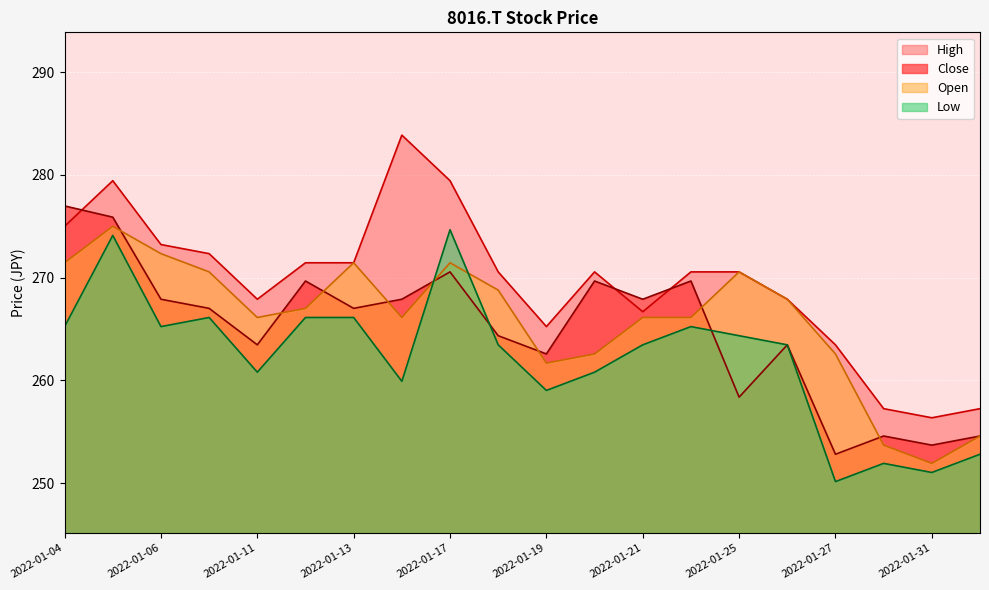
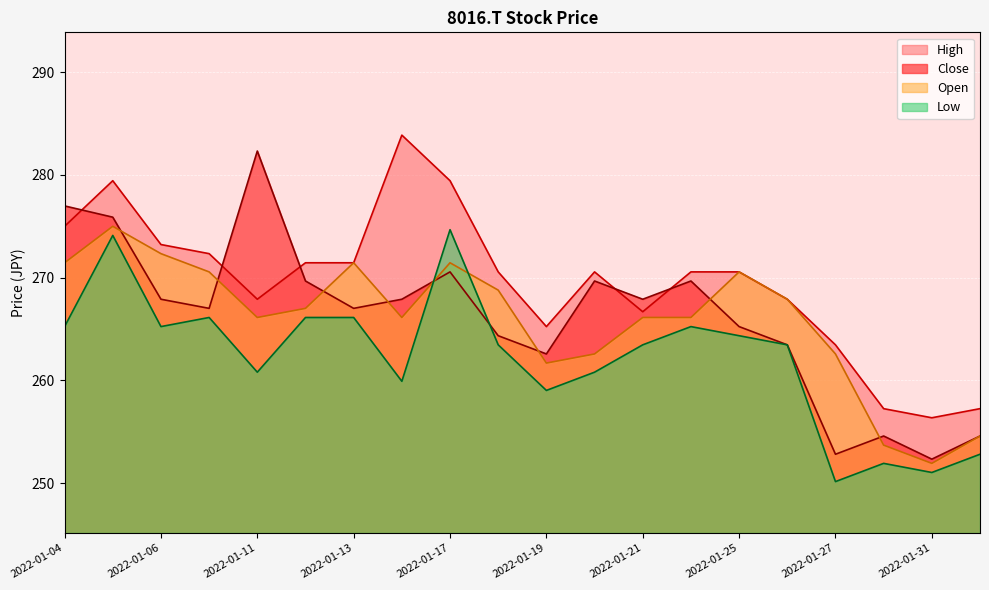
  {
    "High": {
      "2022-01-04": 275.0,
      "2022-01-06": 273.2,
      "2022-01-11": 267.9,
      "2022-01-17": 279.4,
      "2022-01-19": 265.2,
      "2022-01-21": 266.7,
      "2022-01-27": 263.5,
      "2022-01-31": 256.4
    },
    "Close": {
      "2022-01-04": 277.0,
      "2022-01-06": 267.9,
-     "2022-01-11": 263.5,
+     "2022-01-11": 282.3,
      "2022-01-13": 267.0,
      "2022-01-17": 270.6,
      "2022-01-19": 262.6,
      "2022-01-21": 267.9,
-     "2022-01-25": 258.4,
+     "2022-01-25": 265.2,
      "2022-01-27": 252.8,
-     "2022-01-31": 253.7
+     "2022-01-31": 252.3
    },
    "Open": {
      "2022-01-04": 271.4,
      "2022-01-06": 272.3,
      "2022-01-11": 266.1,
      "2022-01-17": 271.4,
      "2022-01-19": 261.7,
      "2022-01-21": 266.1,
      "2022-01-27": 262.6,
      "2022-01-31": 251.9
    },
    "Low": {
      "2022-01-04": 265.2,
      "2022-01-06": 265.2,
      "2022-01-11": 260.8,
      "2022-01-13": 266.1,
      "2022-01-17": 274.7,
      "2022-01-19": 259.0,
      "2022-01-21": 263.5,
      "2022-01-25": 264.3,
      "2022-01-27": 250.2,
      "2022-01-31": 251.0
    }
  }
